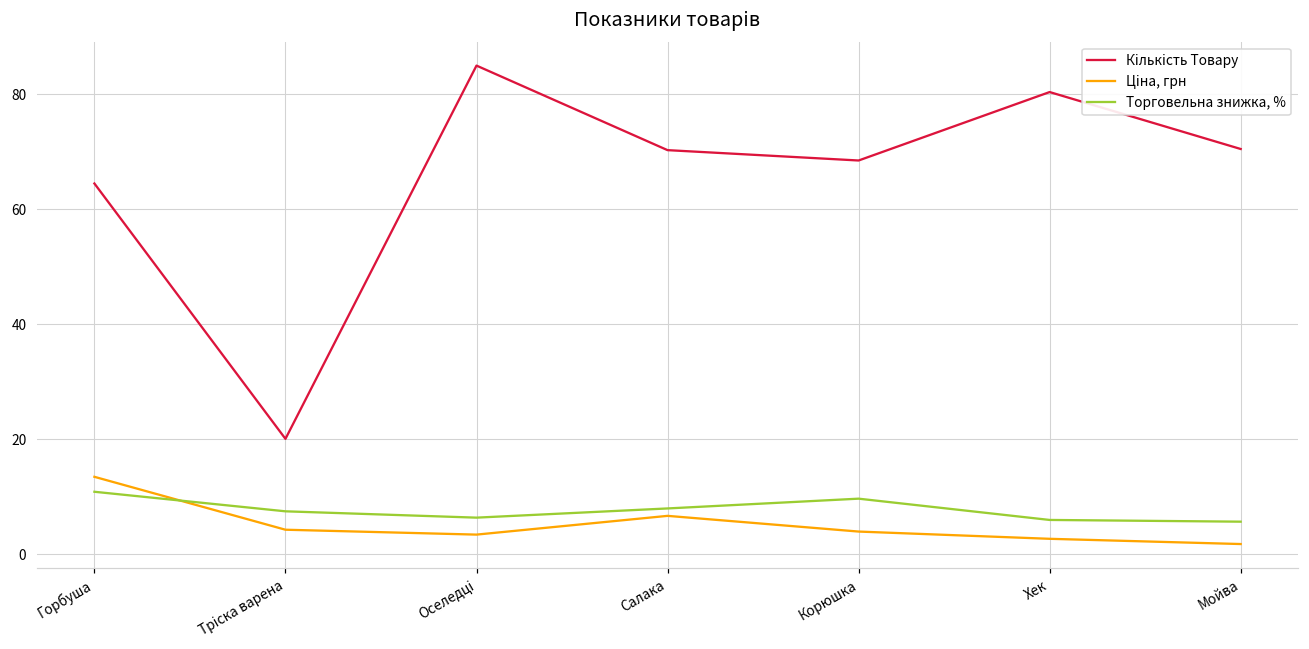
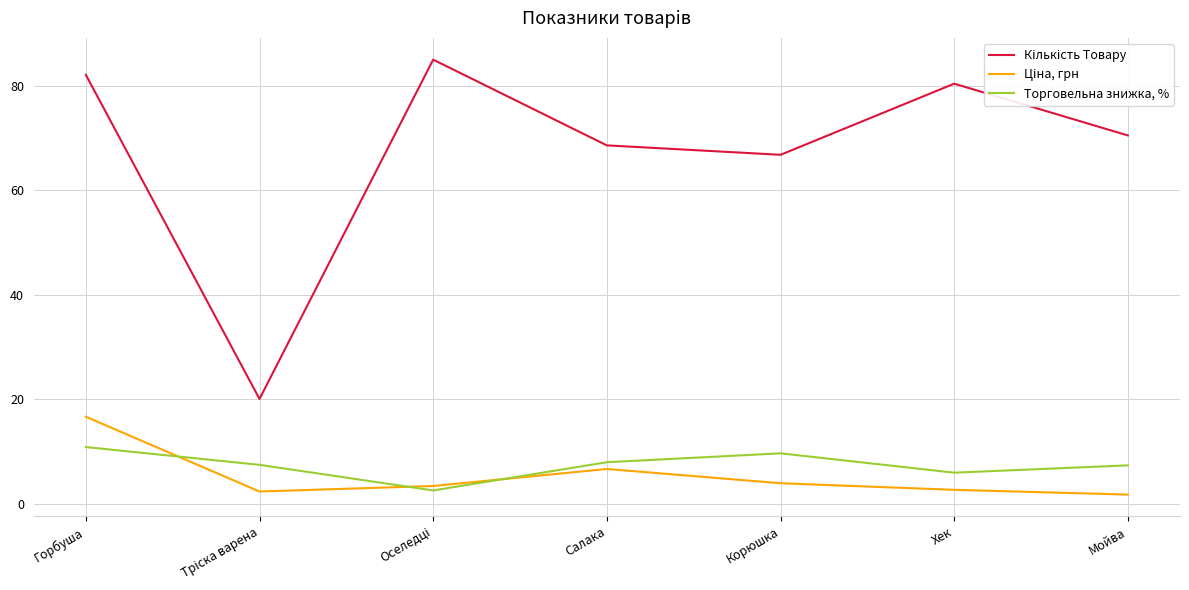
  {
    "Кількість Товару": {
-     "Горбуша": 65,
+     "Горбуша": 82,
      "Тріска варена": 20,
      "Оселедці": 85,
-     "Салака": 70,
-     "Корюшка": 69,
+     "Салака": 69,
+     "Корюшка": 67,
      "Хек": 80,
      "Мойва": 71
    },
    "Ціна, грн": {
-     "Горбуша": 14,
-     "Тріска варена": 4,
+     "Горбуша": 17,
+     "Тріска варена": 2,
      "Оселедці": 3,
      "Салака": 7,
      "Корюшка": 4,
      "Хек": 3,
      "Мойва": 2
    },
    "Торговельна знижка, %": {
      "Горбуша": 11,
      "Тріска варена": 8,
-     "Оселедці": 6,
+     "Оселедці": 3,
      "Салака": 8,
      "Корюшка": 10,
      "Хек": 6,
-     "Мойва": 6
+     "Мойва": 7
    }
  }
